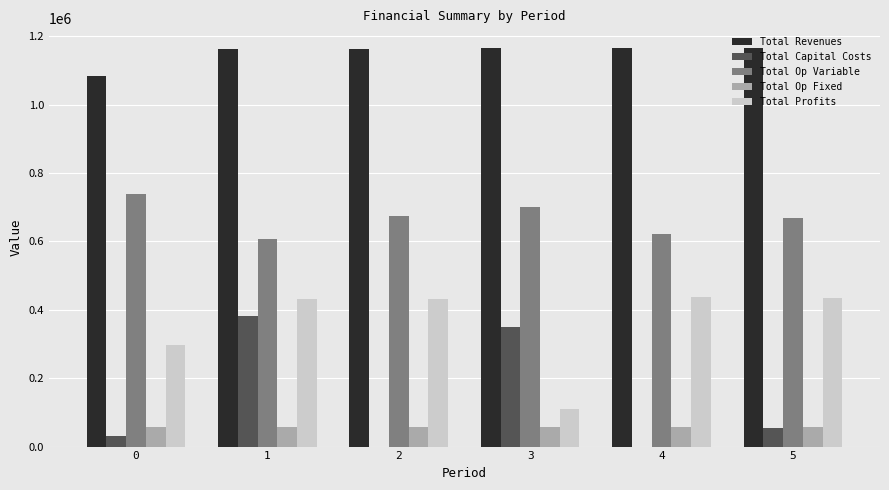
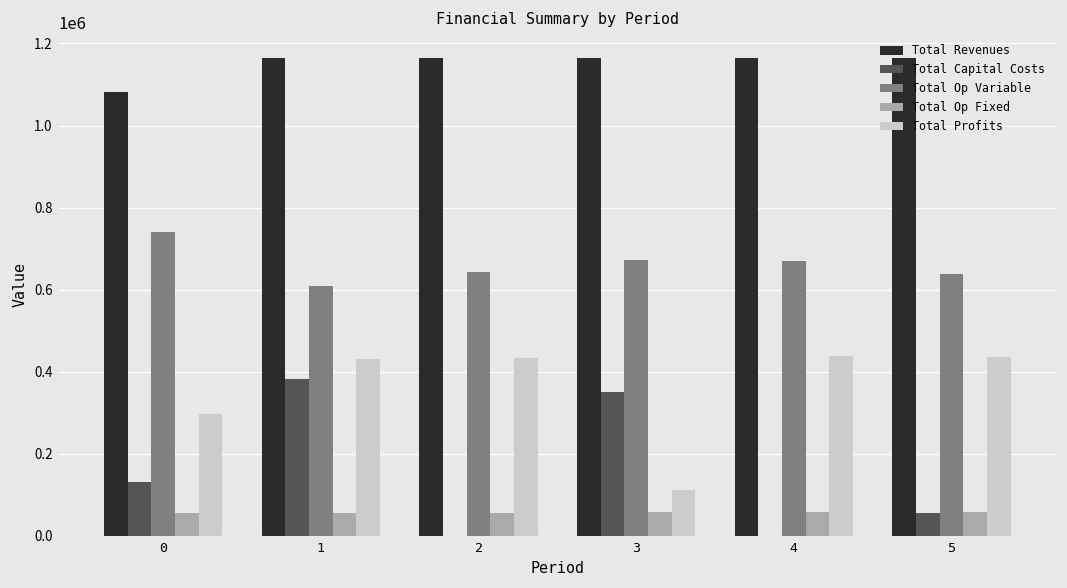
  {
    "Total Revenues": {
      "0": 1080000,
      "1": 1160000,
      "2": 1160000,
      "3": 1160000,
      "4": 1160000,
      "5": 1160000
    },
    "Total Capital Costs": {
-     "0": 30000,
+     "0": 130000,
      "1": 380000,
      "2": 0,
      "3": 350000,
      "4": 0,
      "5": 60000
    },
    "Total Op Variable": {
      "0": 740000,
      "1": 610000,
-     "2": 670000,
-     "3": 700000,
-     "4": 620000,
-     "5": 670000
+     "2": 640000,
+     "3": 670000,
+     "4": 670000,
+     "5": 640000
    }
  }
